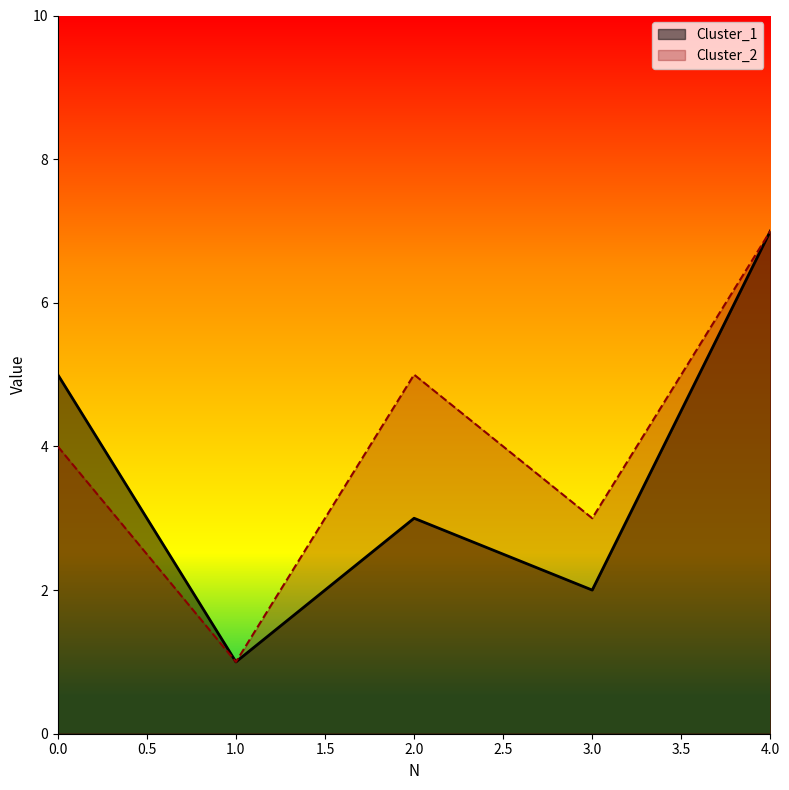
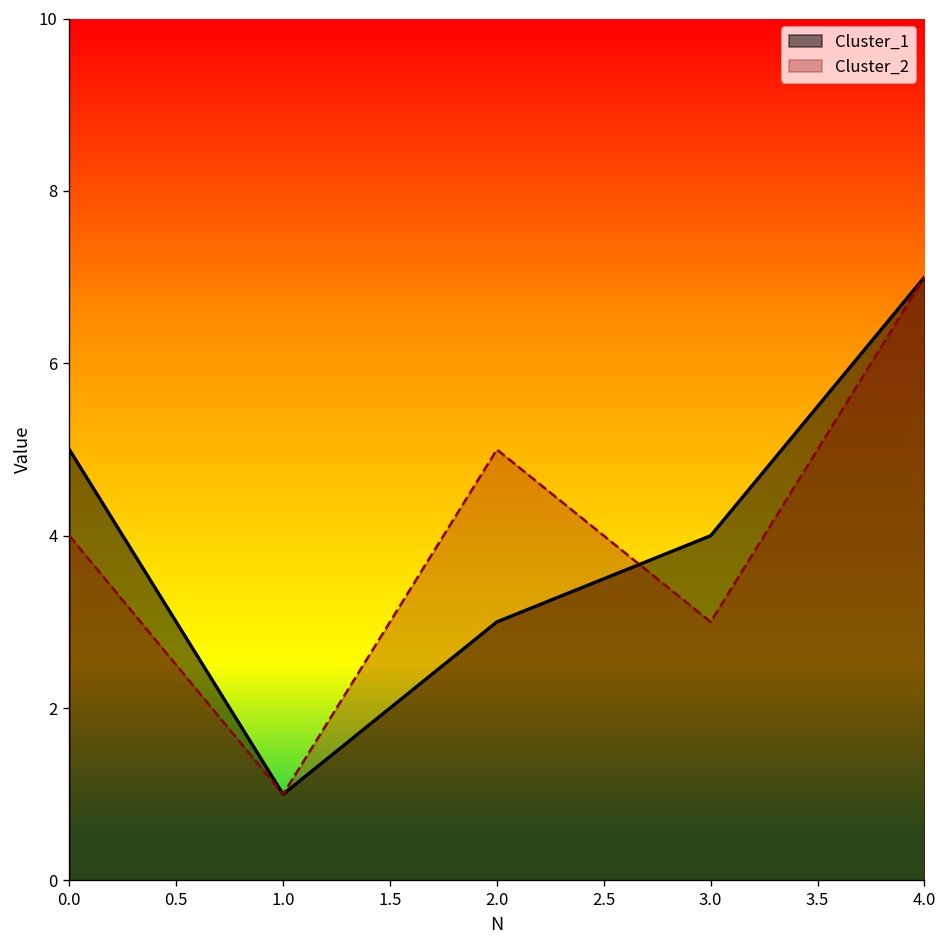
  {
    "Cluster_1": {
      "0.0": 5,
      "2.0": 3,
-     "3.0": 2
+     "3.0": 4
    },
    "Cluster_2": {
      "0.0": 4,
      "2.0": 5,
      "3.0": 3
    }
  }
